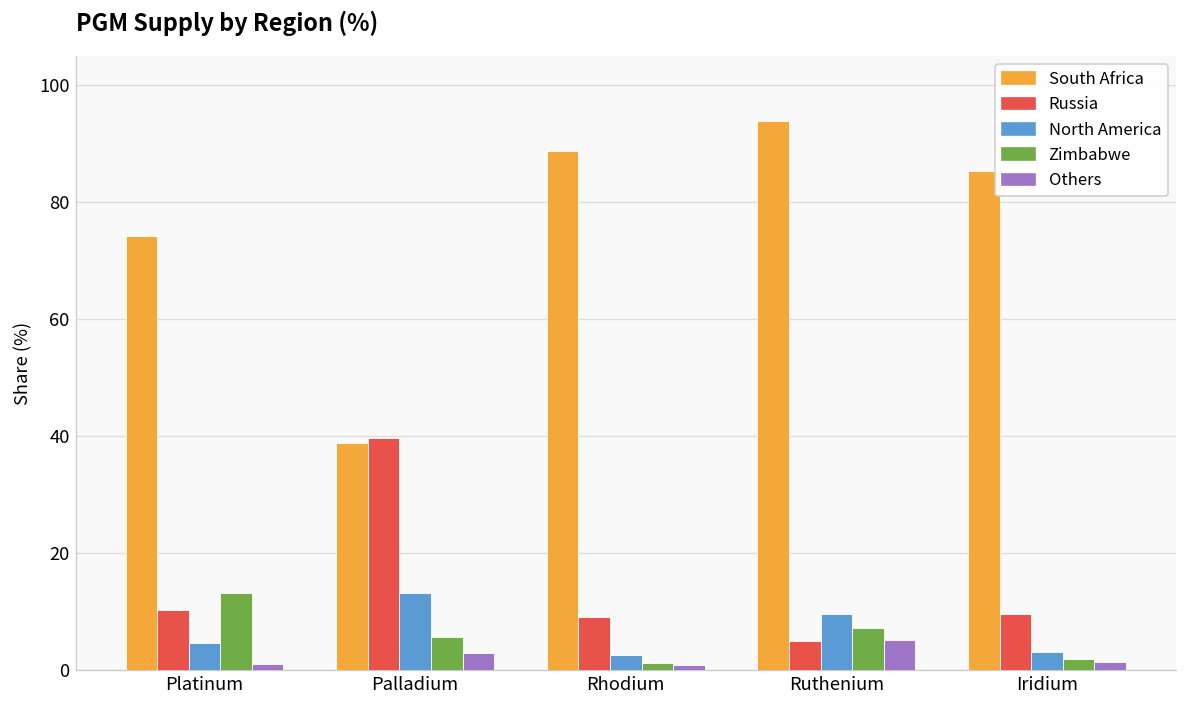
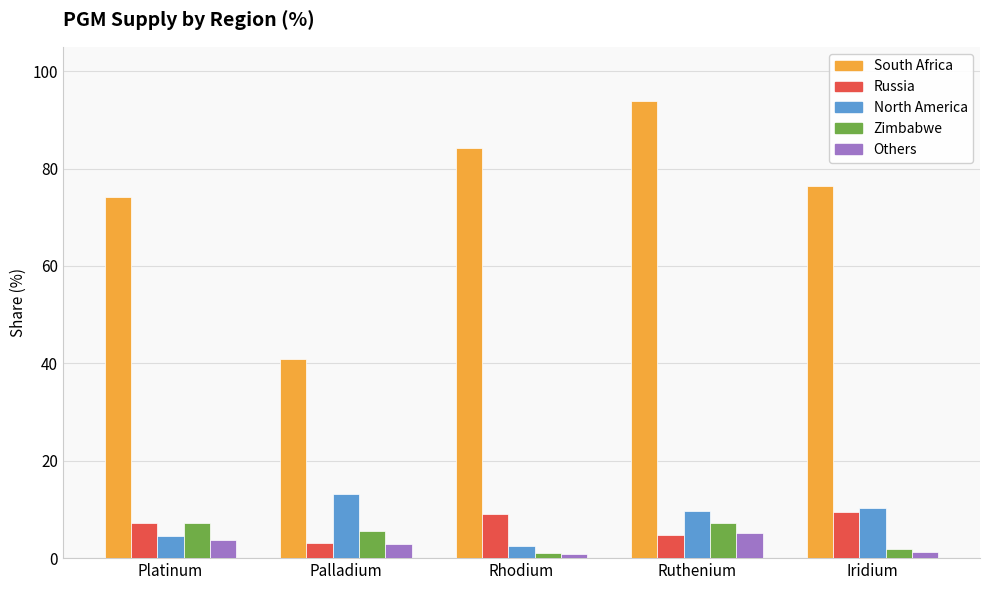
  {
    "South Africa": {
      "Platinum": 74,
-     "Palladium": 39,
-     "Rhodium": 89,
+     "Palladium": 41,
+     "Rhodium": 84,
      "Ruthenium": 94,
-     "Iridium": 85
+     "Iridium": 76
    },
    "Russia": {
-     "Platinum": 10,
-     "Palladium": 40,
+     "Platinum": 7,
+     "Palladium": 3,
      "Rhodium": 9,
      "Ruthenium": 5,
      "Iridium": 9
    },
    "North America": {
      "Platinum": 5,
      "Palladium": 13,
      "Rhodium": 3,
      "Ruthenium": 10,
-     "Iridium": 3
+     "Iridium": 10
    },
    "Zimbabwe": {
-     "Platinum": 13,
+     "Platinum": 7,
      "Palladium": 6,
      "Rhodium": 1,
      "Ruthenium": 7,
      "Iridium": 2
    },
    "Others": {
-     "Platinum": 1,
+     "Platinum": 4,
      "Palladium": 3,
      "Rhodium": 1,
      "Ruthenium": 5,
      "Iridium": 1
    }
  }
